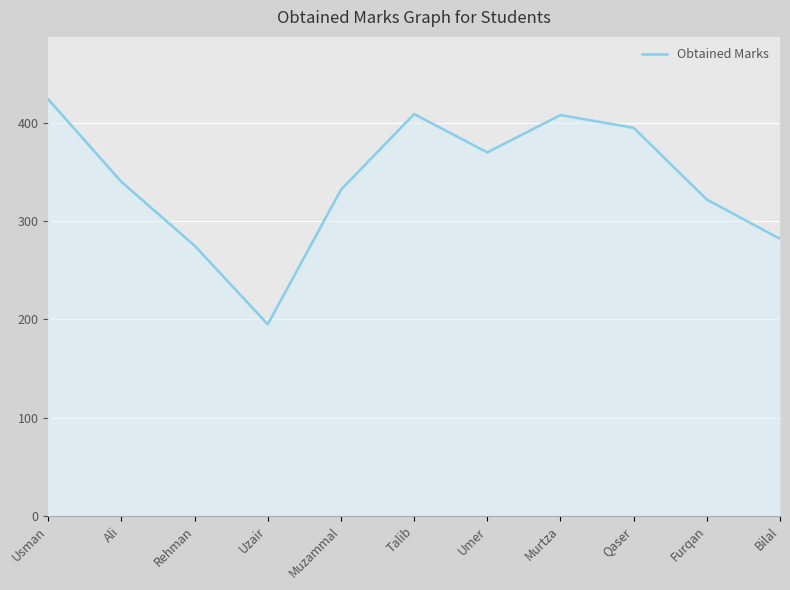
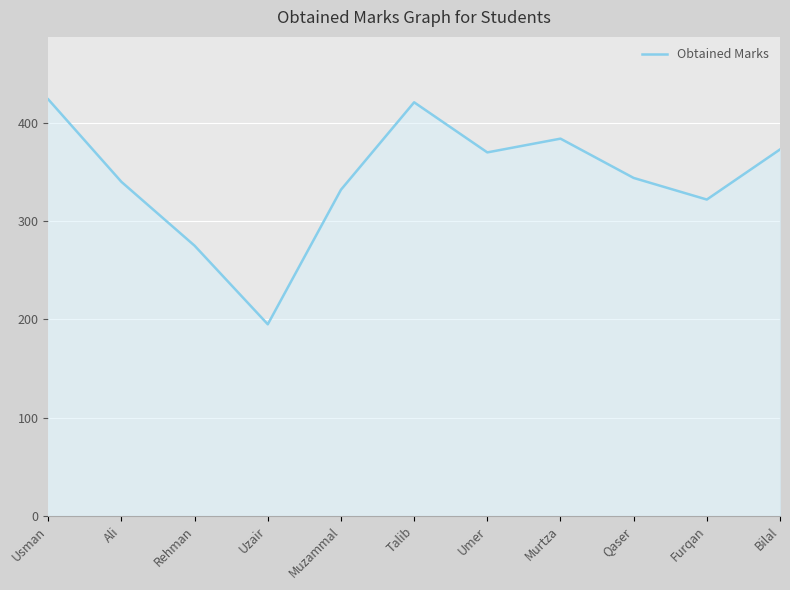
  {
    "Usman": 420,
    "Ali": 340,
    "Rehman": 280,
    "Uzair": 200,
    "Muzammal": 330,
-   "Talib": 410,
+   "Talib": 420,
    "Umer": 370,
-   "Murtza": 410,
-   "Qaser": 400,
+   "Murtza": 380,
+   "Qaser": 340,
    "Furqan": 320,
-   "Bilal": 280
+   "Bilal": 370
  }
